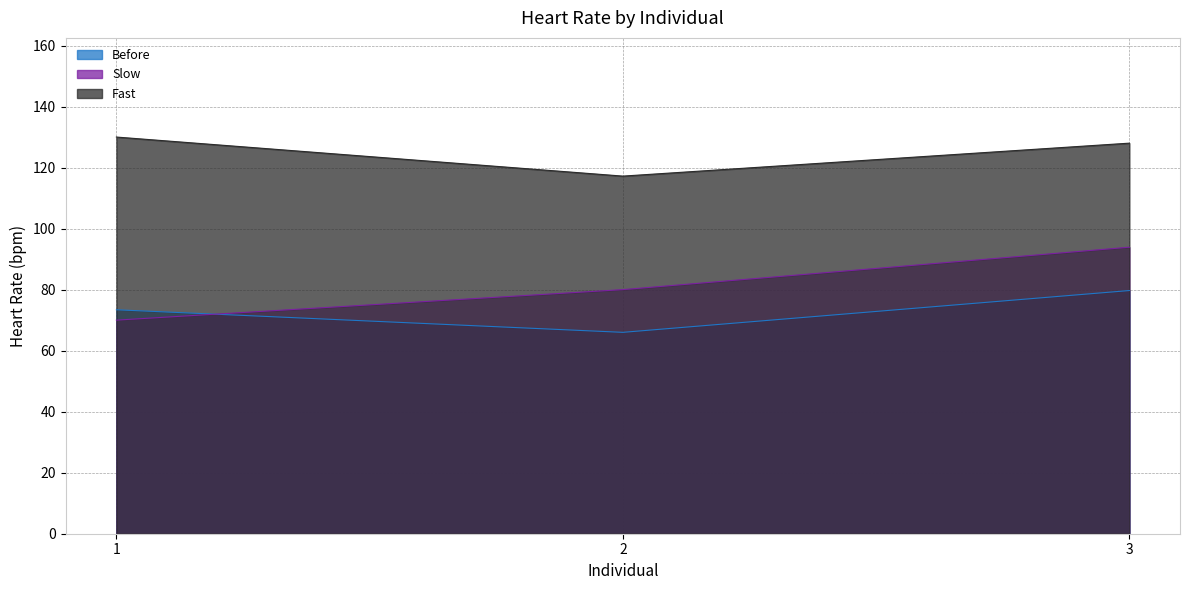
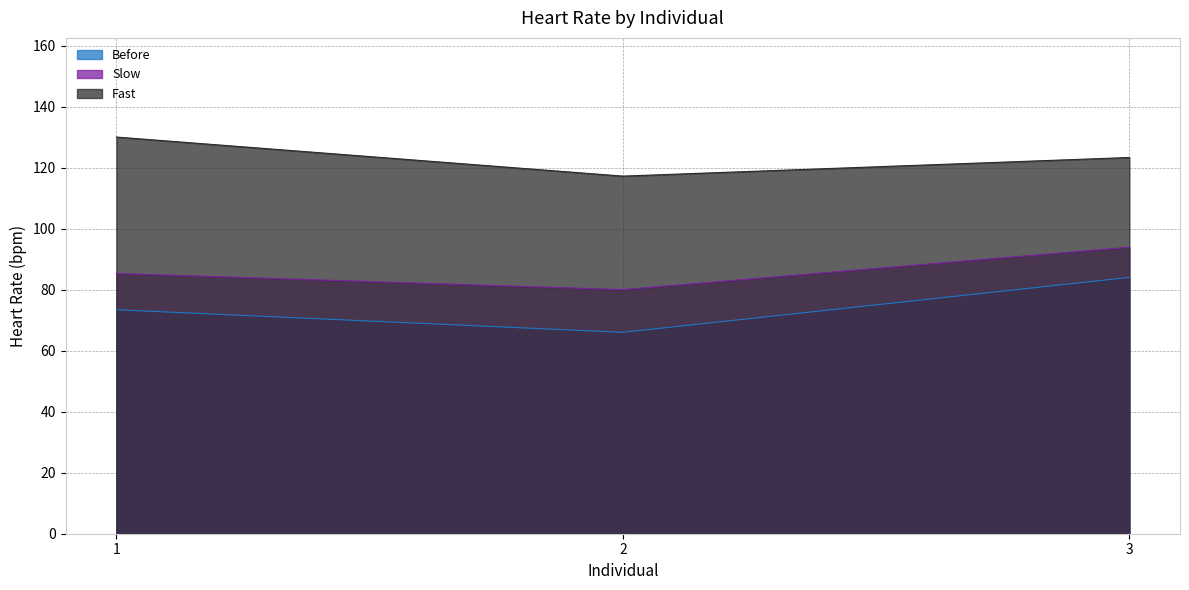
  {
    "Before": {
      "1": 73,
      "2": 66,
-     "3": 80
+     "3": 84
    },
    "Slow": {
-     "1": 70,
+     "1": 85,
      "2": 80,
      "3": 94
    },
    "Fast": {
      "1": 130,
      "2": 117,
-     "3": 128
+     "3": 123
    }
  }
